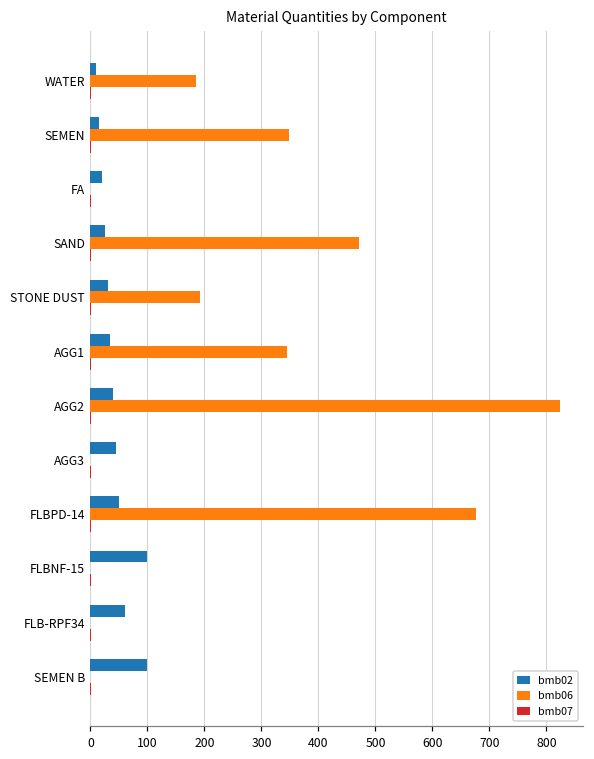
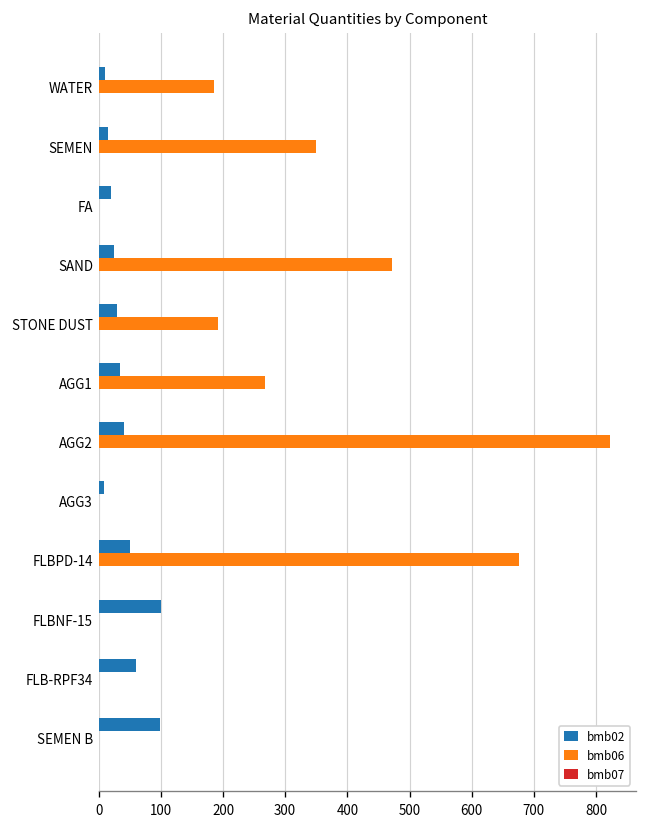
  {
    "bmb02": {
      "WATER": 10,
      "SEMEN": 20,
      "FA": 20,
      "SAND": 30,
      "STONE DUST": 30,
      "AGG1": 40,
      "AGG2": 40,
-     "AGG3": 50,
+     "AGG3": 10,
      "FLBPD-14": 50,
      "FLBNF-15": 100,
      "FLB-RPF34": 60,
      "SEMEN B": 100
    },
    "bmb06": {
      "WATER": 190,
      "SEMEN": 350,
      "FA": 0,
      "SAND": 470,
      "STONE DUST": 190,
-     "AGG1": 350,
+     "AGG1": 270,
      "AGG2": 820,
      "AGG3": 0,
      "FLBPD-14": 680,
      "FLBNF-15": 0,
      "FLB-RPF34": 0,
      "SEMEN B": 0
    }
  }
